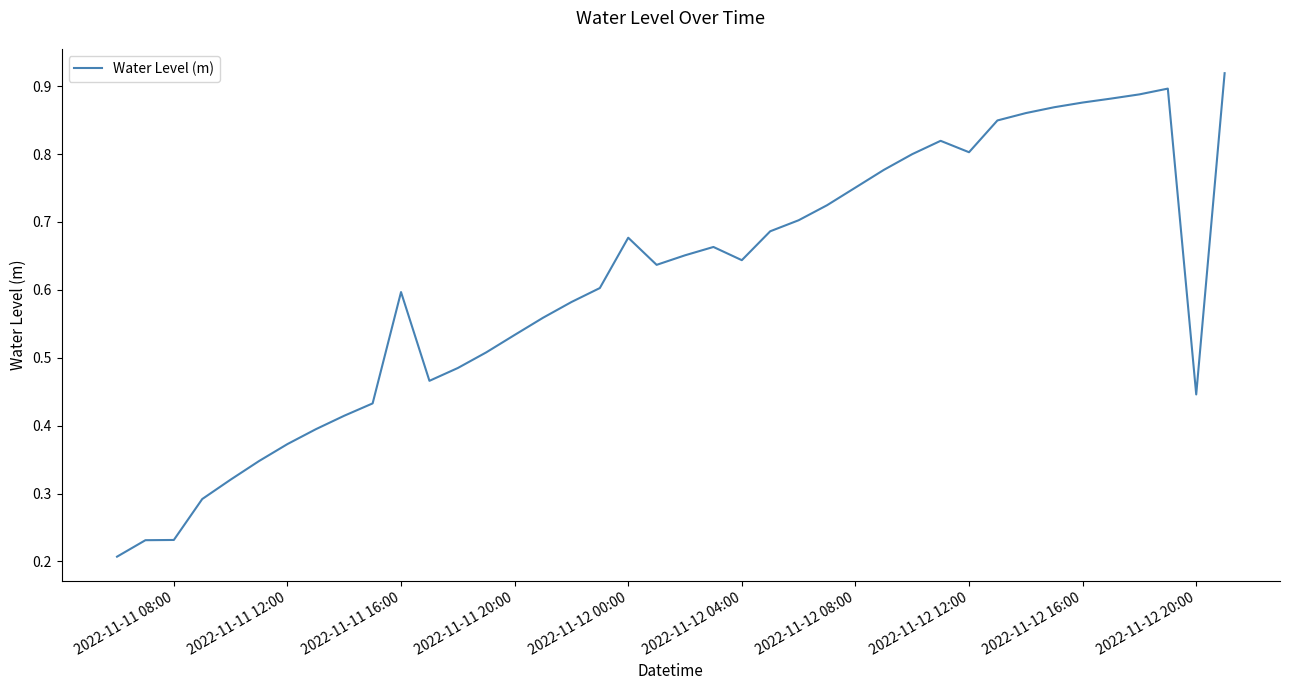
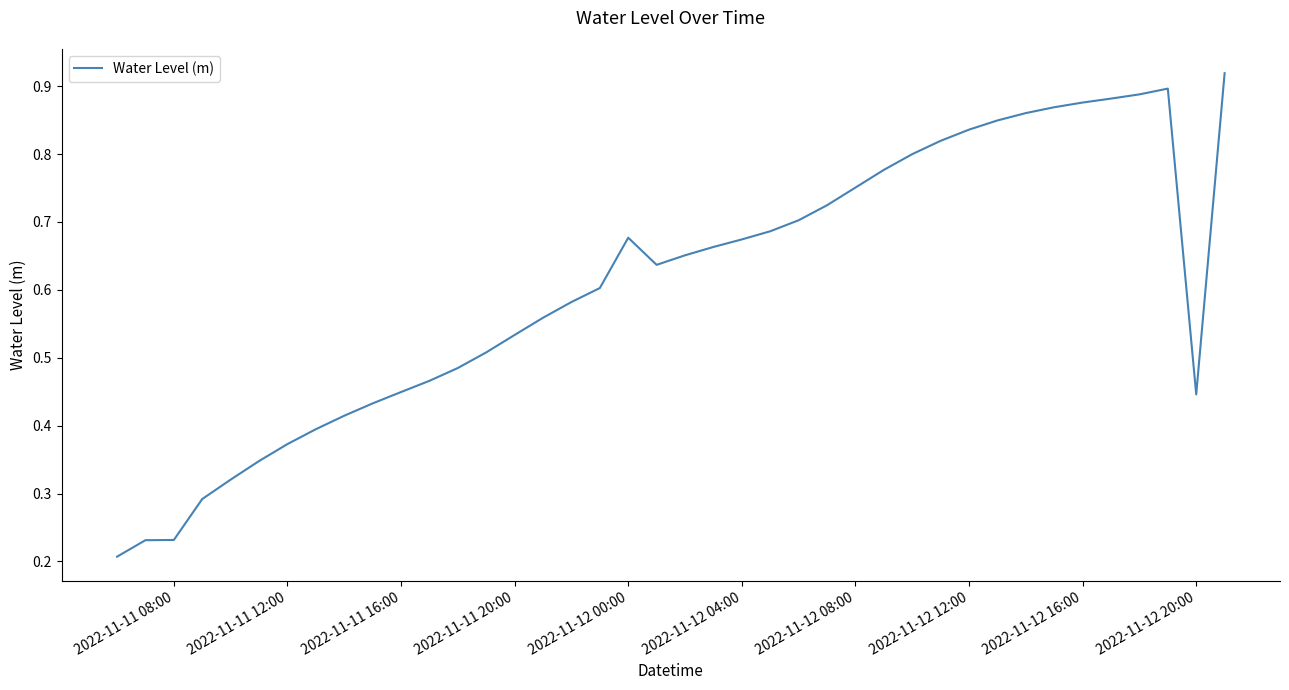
  {
    "2022-11-11 08:00": 0.23,
    "2022-11-11 12:00": 0.37,
-   "2022-11-11 16:00": 0.60,
+   "2022-11-11 16:00": 0.45,
    "2022-11-11 20:00": 0.53,
    "2022-11-12 00:00": 0.68,
-   "2022-11-12 04:00": 0.64,
+   "2022-11-12 04:00": 0.67,
    "2022-11-12 08:00": 0.75,
-   "2022-11-12 12:00": 0.80,
+   "2022-11-12 12:00": 0.84,
    "2022-11-12 16:00": 0.88,
    "2022-11-12 20:00": 0.45
  }
